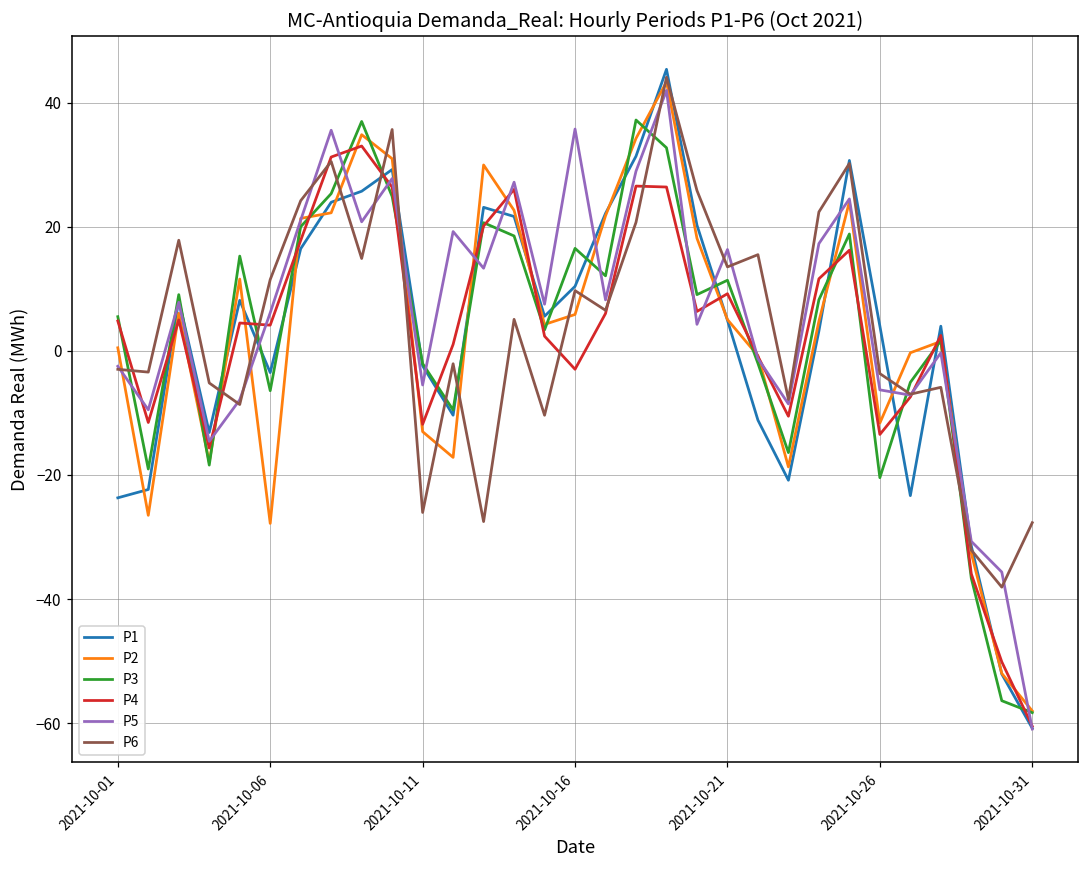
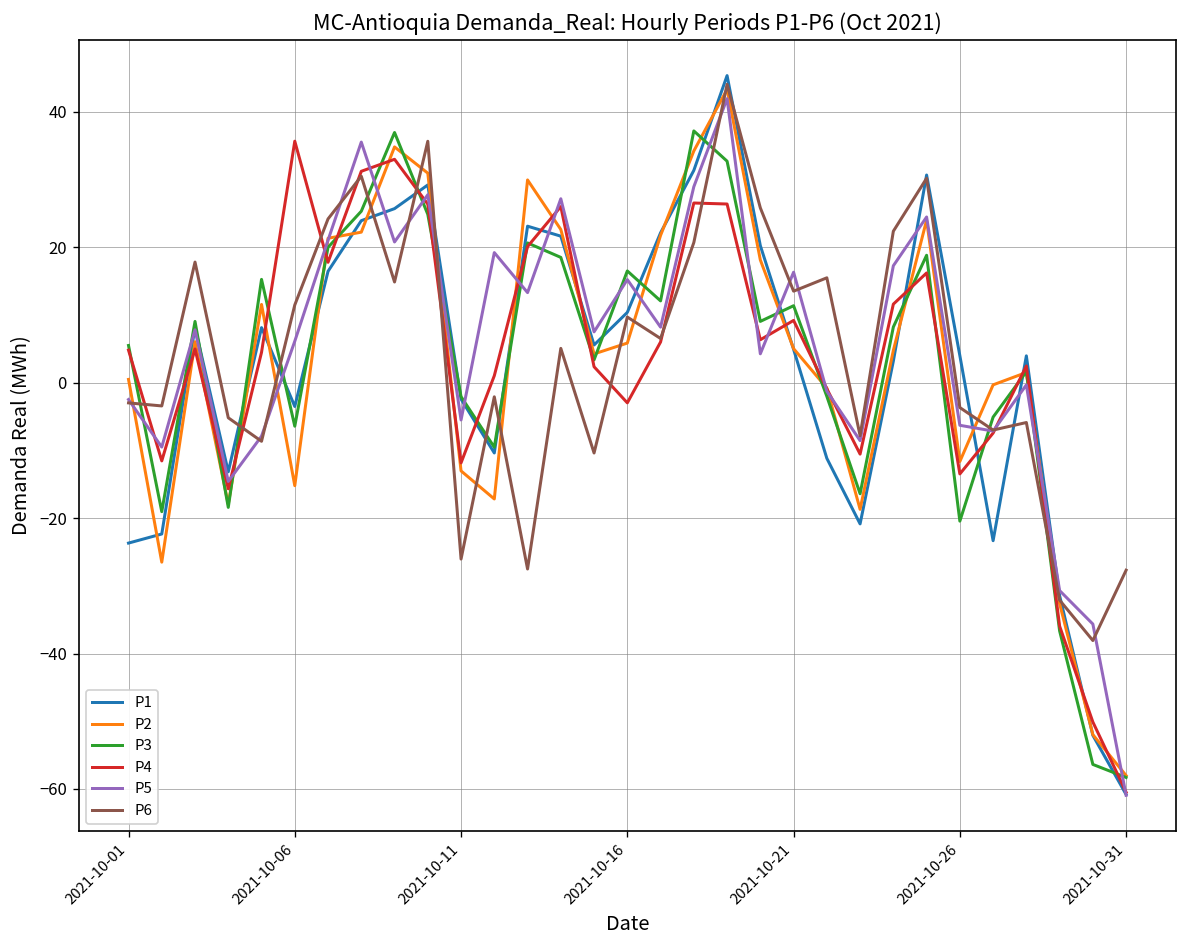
  {
    "P1": {
      "2021-10-01": -24,
      "2021-10-06": -4,
      "2021-10-16": 10,
      "2021-10-26": 4
    },
    "P2": {
      "2021-10-01": 0,
-     "2021-10-06": -28,
+     "2021-10-06": -15,
      "2021-10-11": -13,
      "2021-10-16": 6,
      "2021-10-26": -12
    },
    "P3": {
      "2021-10-01": 6,
      "2021-10-06": -6,
      "2021-10-16": 17,
      "2021-10-21": 11,
      "2021-10-26": -20
    },
    "P4": {
      "2021-10-01": 5,
-     "2021-10-06": 4,
+     "2021-10-06": 36,
      "2021-10-11": -12,
      "2021-10-16": -3,
      "2021-10-21": 9,
      "2021-10-26": -13
    },
    "P5": {
      "2021-10-01": -2,
      "2021-10-06": 6,
      "2021-10-11": -6,
-     "2021-10-16": 36,
+     "2021-10-16": 15,
      "2021-10-21": 16,
      "2021-10-26": -6
    },
    "P6": {
      "2021-10-01": -3,
      "2021-10-06": 11,
      "2021-10-11": -26,
      "2021-10-16": 10,
      "2021-10-21": 14,
      "2021-10-26": -4,
      "2021-10-31": -28
    }
  }
